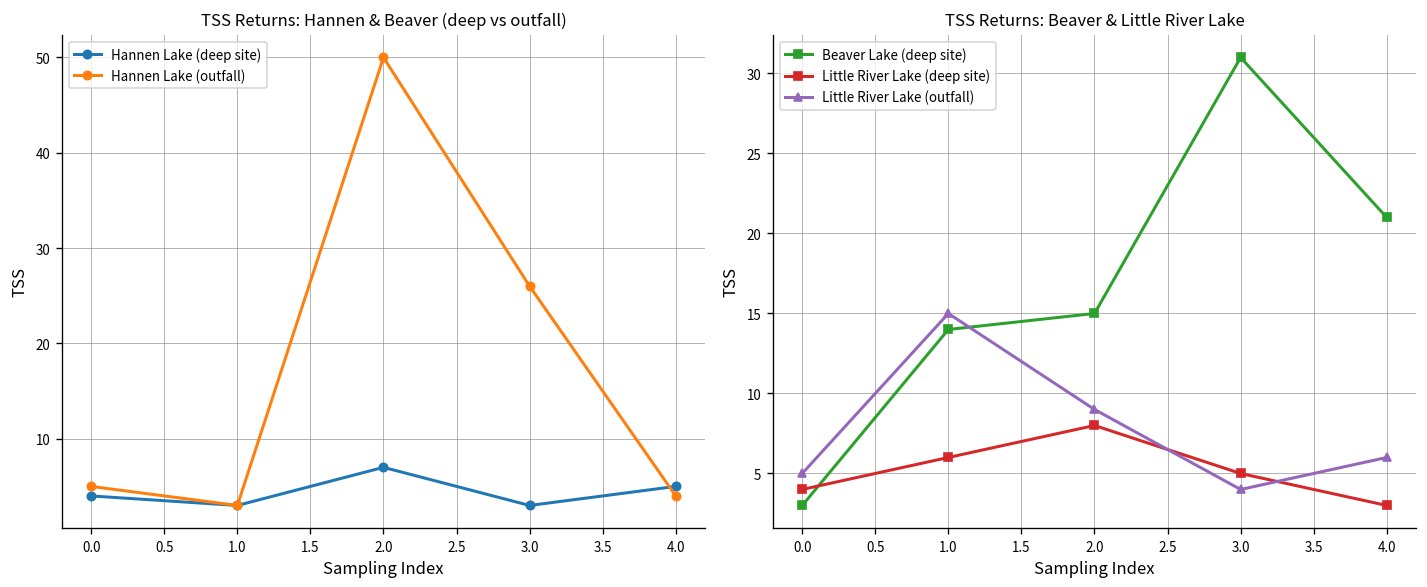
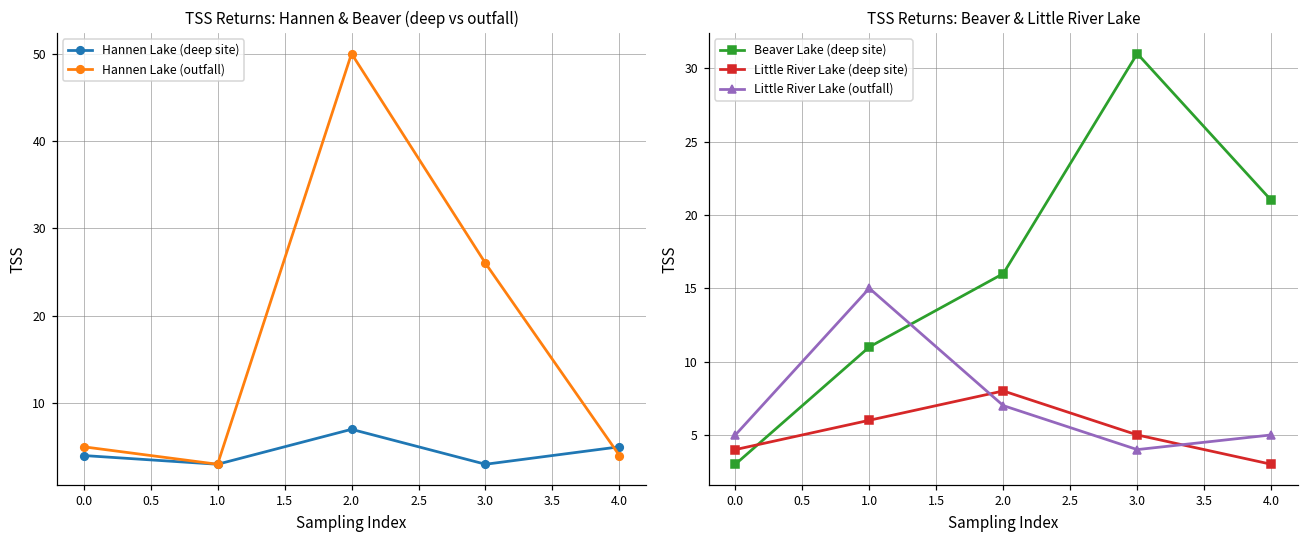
  {
    "TSS Returns: Hannen & Beaver (deep vs outfall)": {
      "Hannen Lake (deep site)": {
        "0.0": 4,
        "2.0": 7,
        "3.0": 3,
        "4.0": 5
      },
      "Hannen Lake (outfall)": {
        "0.0": 5,
        "2.0": 50,
        "3.0": 26,
        "4.0": 4
      }
    },
    "TSS Returns: Beaver & Little River Lake": {
      "Beaver Lake (deep site)": {
        "0.0": 3,
-       "1.0": 14,
-       "2.0": 15,
+       "1.0": 11,
+       "2.0": 16,
        "3.0": 31,
        "4.0": 21
      },
      "Little River Lake (deep site)": {
        "0.0": 4,
        "1.0": 6,
        "2.0": 8,
        "3.0": 5,
        "4.0": 3
      },
      "Little River Lake (outfall)": {
        "0.0": 5,
        "1.0": 15,
-       "2.0": 9,
+       "2.0": 7,
        "3.0": 4,
-       "4.0": 6
+       "4.0": 5
      }
    }
  }
